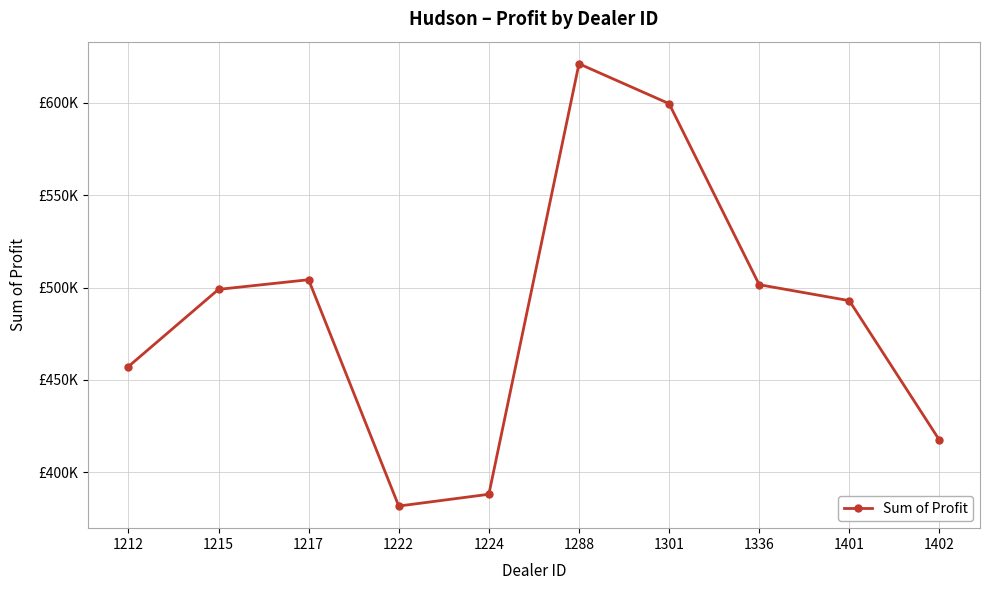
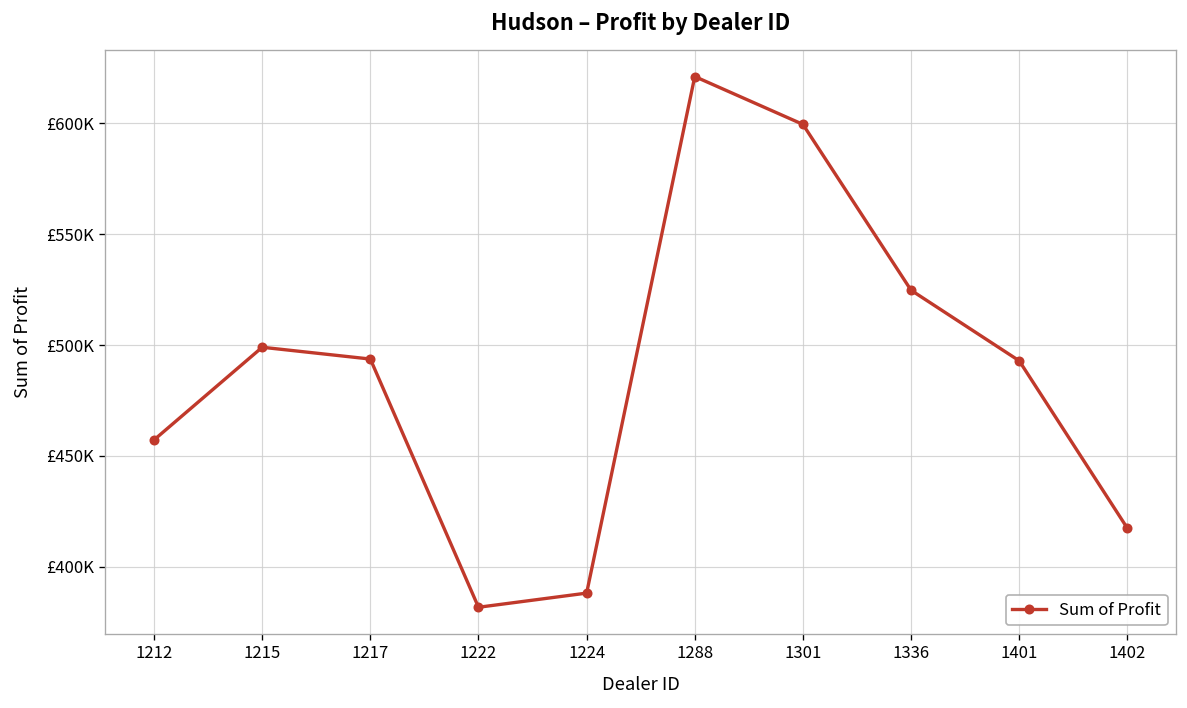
  {
    "1212": "£457000",
    "1215": "£499000",
-   "1217": "£504000",
+   "1217": "£494000",
    "1222": "£382000",
    "1224": "£388000",
    "1288": "£621000",
    "1301": "£600000",
-   "1336": "£502000",
+   "1336": "£525000",
    "1401": "£493000",
    "1402": "£417000"
  }
